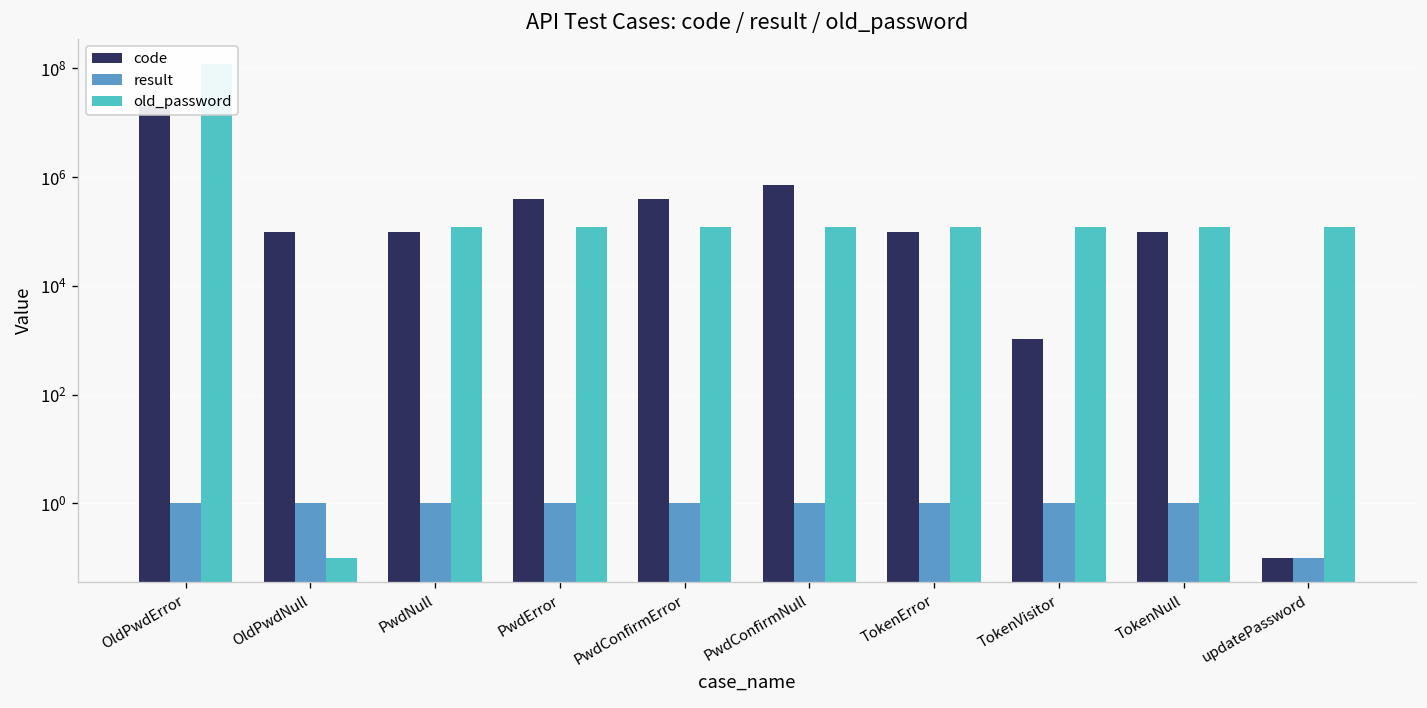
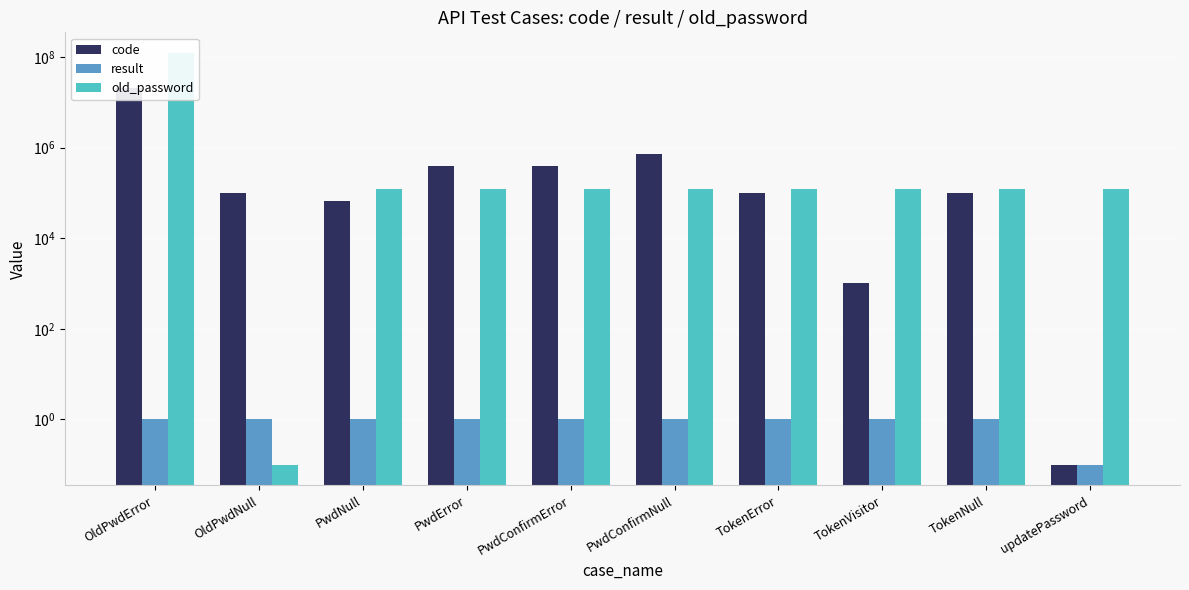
  {
    "code": {
      "OldPwdNull": 100000,
-     "PwdNull": 100000,
+     "PwdNull": 70000,
      "PwdError": 400000,
      "PwdConfirmError": 400000,
      "PwdConfirmNull": 700000,
      "TokenError": 100000,
      "TokenVisitor": 1000,
      "TokenNull": 100000,
      "updatePassword": 0.10
    }
  }
